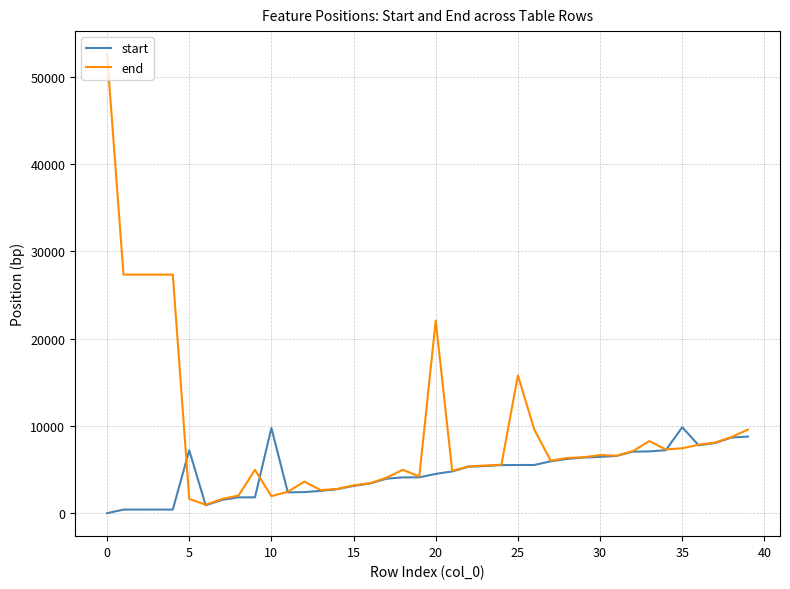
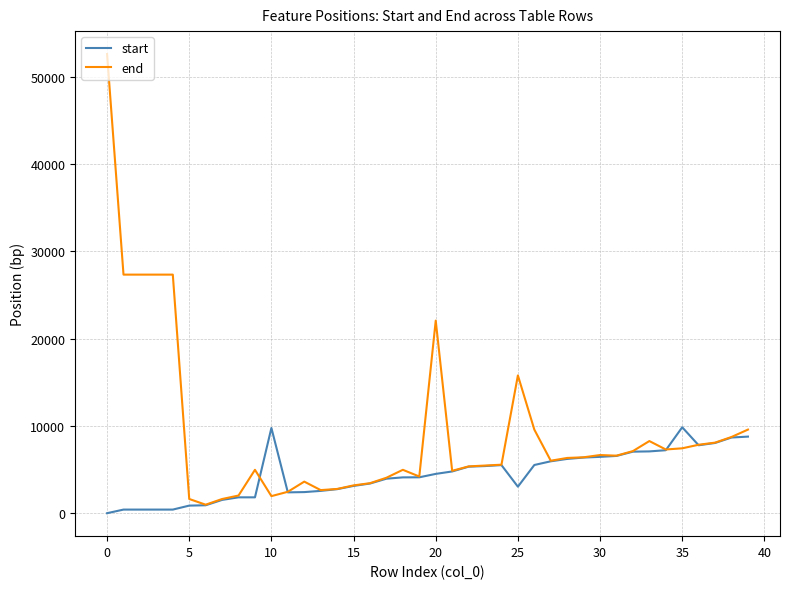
  {
    "start": {
      "0": 0,
-     "5": 7000,
+     "5": 1000,
      "10": 10000,
      "20": 5000,
-     "25": 6000,
+     "25": 3000,
      "35": 10000
    },
    "end": {
      "5": 2000,
      "10": 2000,
      "20": 22000,
      "25": 16000,
      "35": 7000
    }
  }
